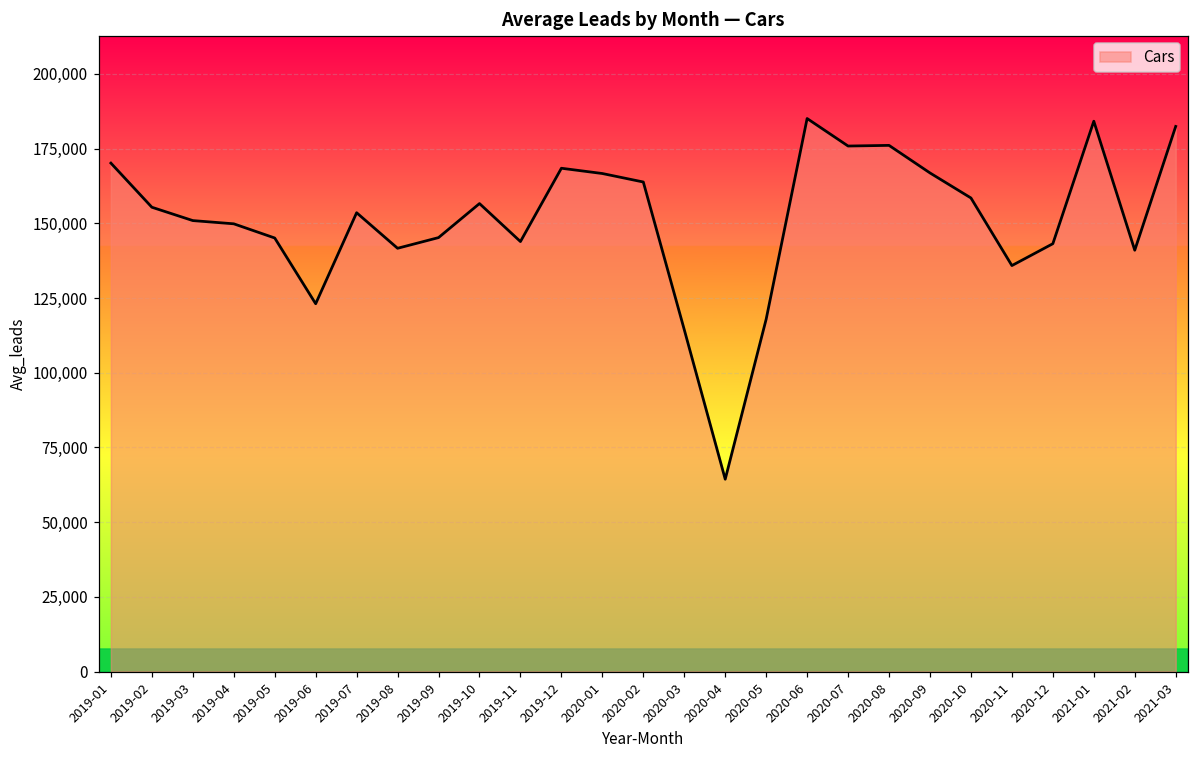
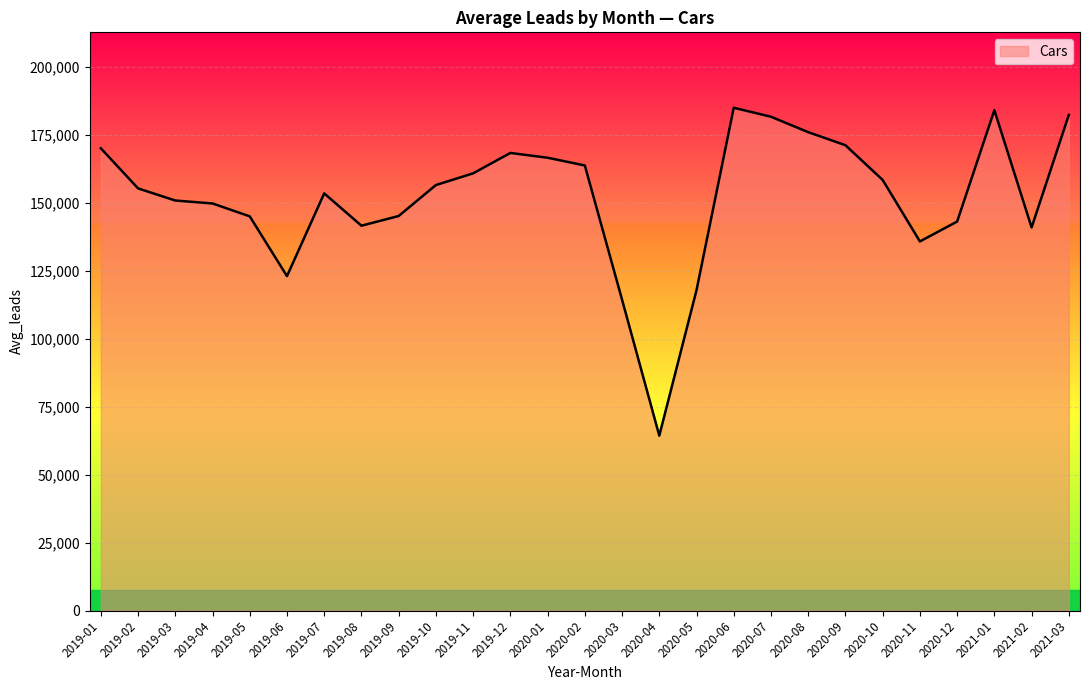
  {
    "2019-01": "170,000",
    "2019-02": "155,000",
    "2019-03": "151,000",
    "2019-04": "150,000",
    "2019-05": "145,000",
    "2019-06": "123,000",
    "2019-07": "154,000",
    "2019-08": "142,000",
    "2019-09": "145,000",
    "2019-10": "157,000",
-   "2019-11": "144,000",
+   "2019-11": "161,000",
    "2019-12": "168,000",
    "2020-01": "167,000",
    "2020-02": "164,000",
    "2020-03": "114,000",
    "2020-04": "64,000",
    "2020-05": "118,000",
    "2020-06": "185,000",
-   "2020-07": "176,000",
+   "2020-07": "182,000",
    "2020-08": "176,000",
-   "2020-09": "167,000",
+   "2020-09": "171,000",
    "2020-10": "158,000",
    "2020-11": "136,000",
    "2020-12": "143,000",
    "2021-01": "184,000",
    "2021-02": "141,000",
    "2021-03": "182,000"
  }
